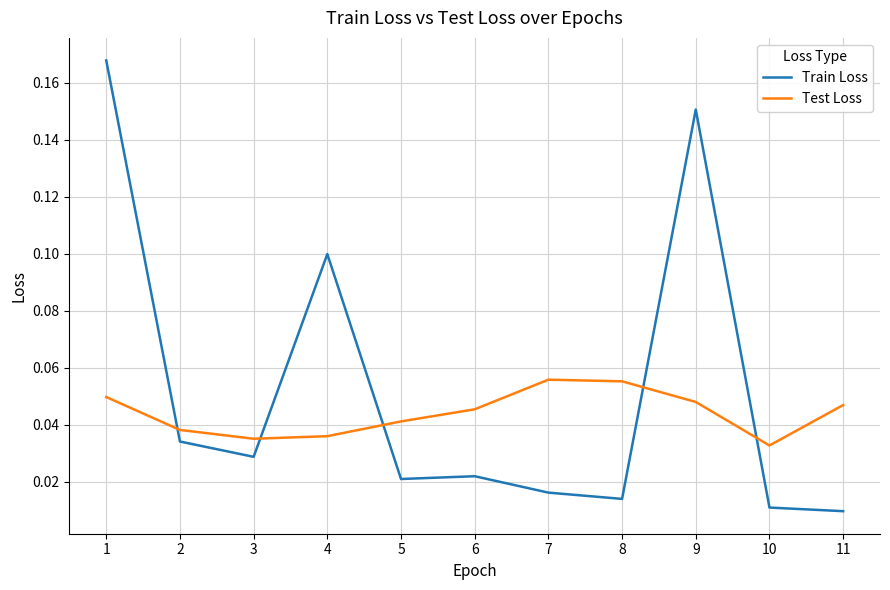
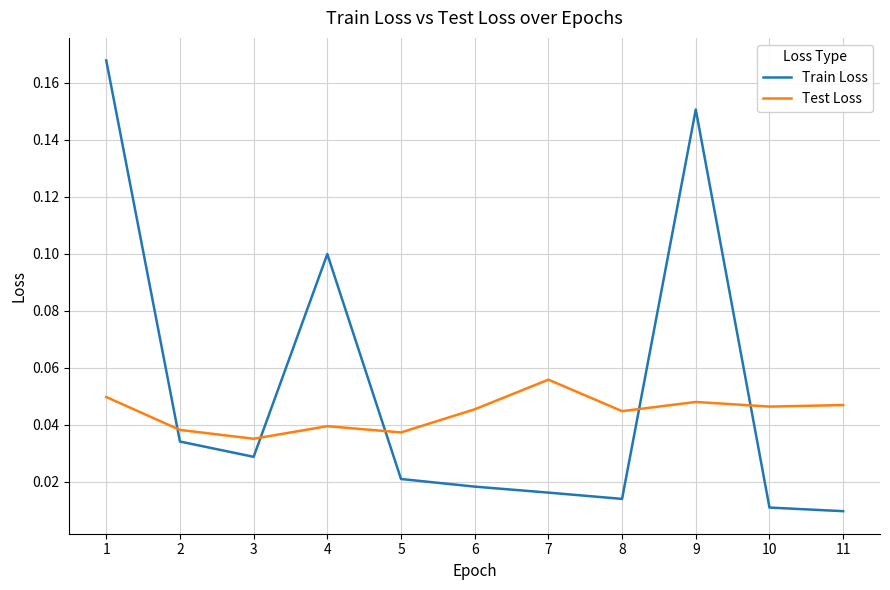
  {
    "Train Loss": {
      "1": 0.168,
      "2": 0.034,
      "3": 0.029,
      "4": 0.100,
      "5": 0.021,
-     "6": 0.022,
+     "6": 0.018,
      "7": 0.016,
      "8": 0.014,
      "9": 0.151,
      "10": 0.011,
      "11": 0.010
    },
    "Test Loss": {
      "1": 0.050,
      "2": 0.038,
      "3": 0.035,
-     "4": 0.036,
-     "5": 0.041,
+     "4": 0.040,
+     "5": 0.037,
      "6": 0.045,
      "7": 0.056,
-     "8": 0.055,
+     "8": 0.045,
      "9": 0.048,
-     "10": 0.033,
+     "10": 0.046,
      "11": 0.047
    }
  }
